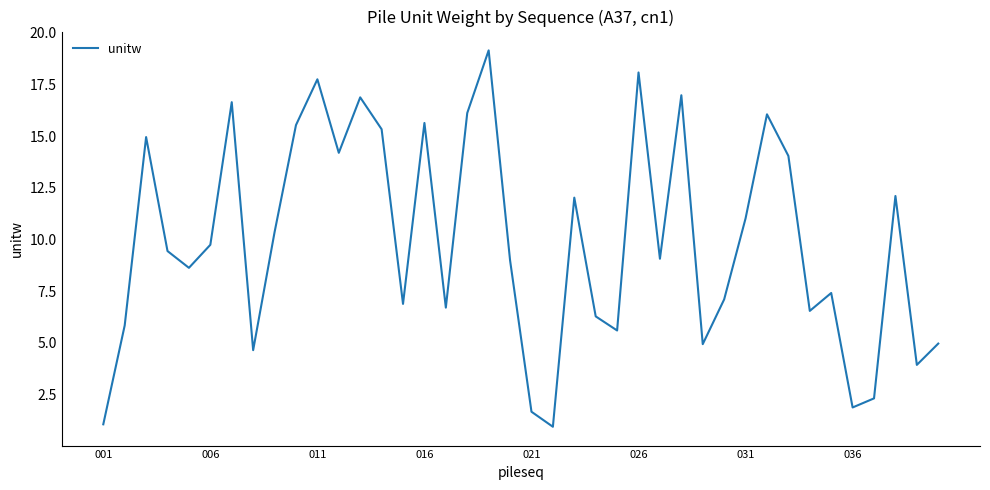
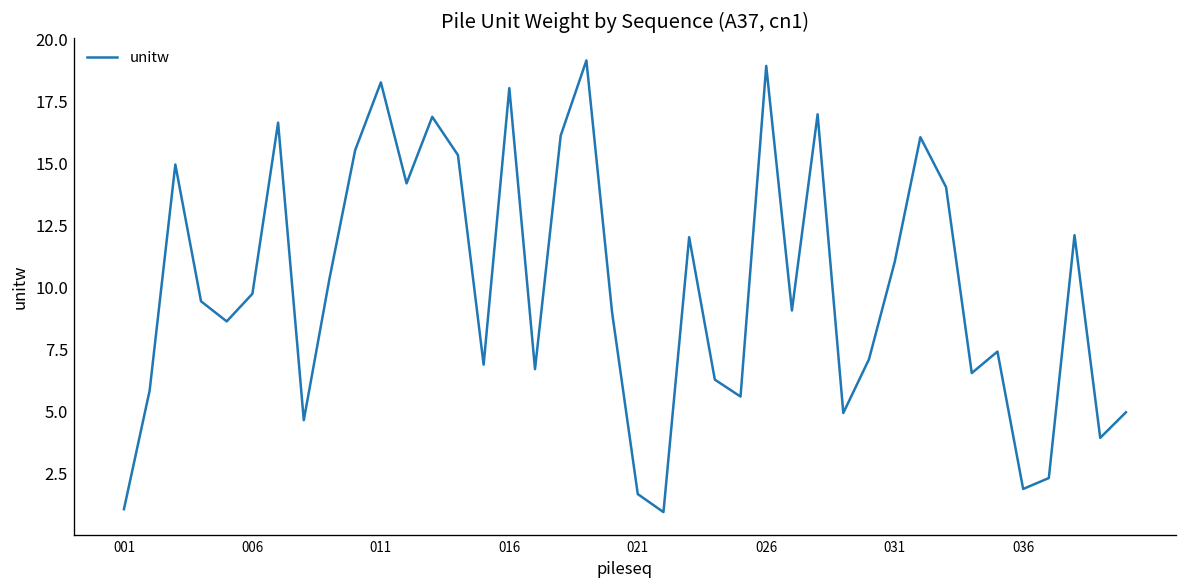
  {
    "001": 1.1,
    "006": 9.7,
-   "011": 17.8,
-   "016": 15.6,
+   "011": 18.3,
+   "016": 18.0,
    "021": 1.7,
-   "026": 18.1,
+   "026": 18.9,
    "031": 11.0,
    "036": 1.9
  }
